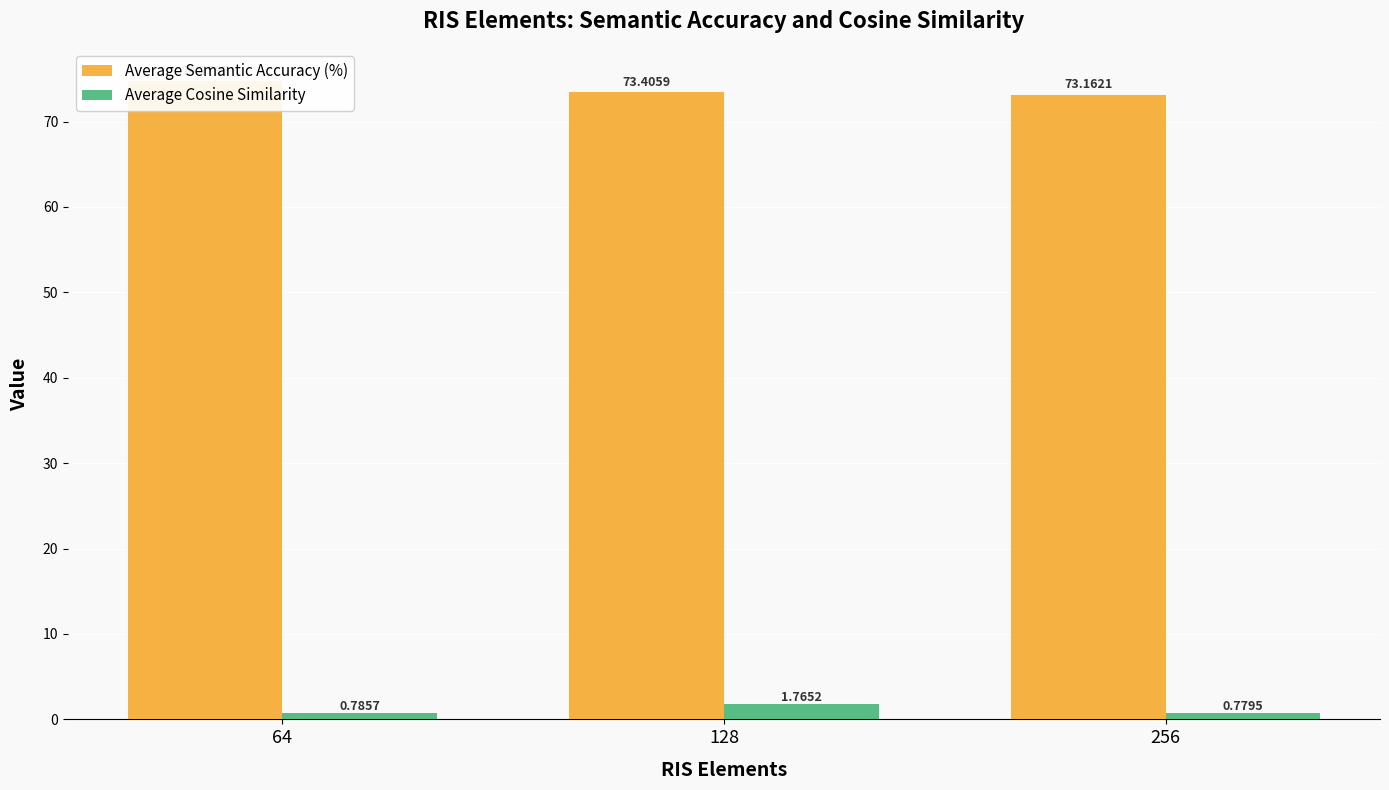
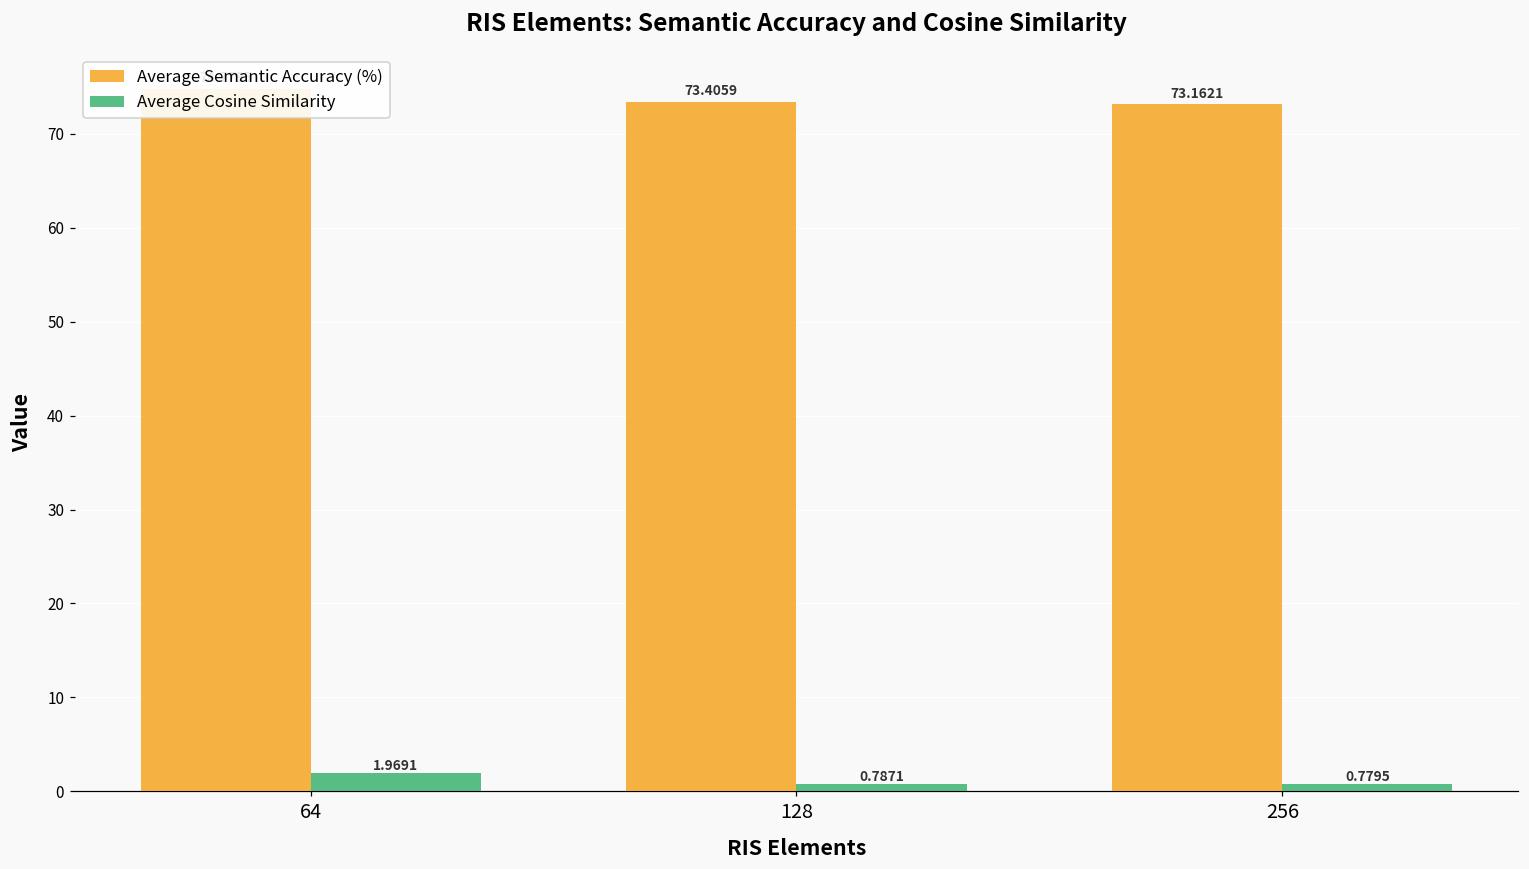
  {
    "Average Semantic Accuracy (%)": {
      "128": 73.4059,
      "256": 73.1621
    },
    "Average Cosine Similarity": {
-     "64": 0.7857,
-     "128": 1.7652,
+     "64": 1.9691,
+     "128": 0.7871,
      "256": 0.7795
    }
  }
